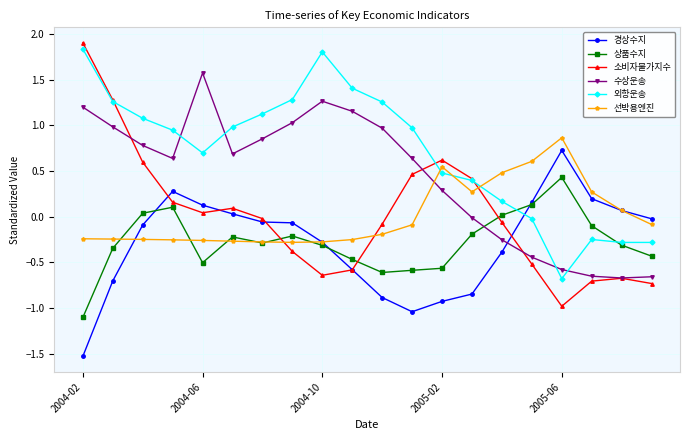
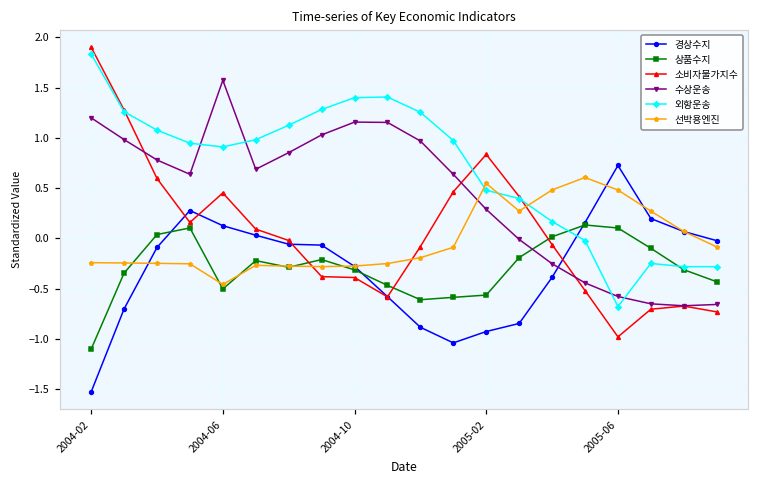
  {
    "경상수지": {
      "2004-02": -1.5,
      "2004-06": 0.1,
      "2005-02": -0.9,
      "2005-06": 0.7
    },
    "상품수지": {
      "2004-02": -1.1,
      "2004-06": -0.5,
      "2004-10": -0.3,
      "2005-02": -0.6,
-     "2005-06": 0.4
+     "2005-06": 0.1
    },
    "소비자물가지수": {
      "2004-02": 1.9,
-     "2004-06": 0.0,
-     "2004-10": -0.6,
-     "2005-02": 0.6,
+     "2004-06": 0.5,
+     "2004-10": -0.4,
+     "2005-02": 0.8,
      "2005-06": -1.0
    },
    "수상운송": {
      "2004-02": 1.2,
      "2004-06": 1.6,
-     "2004-10": 1.3,
+     "2004-10": 1.2,
      "2005-02": 0.3,
      "2005-06": -0.6
    },
    "외항운송": {
      "2004-02": 1.8,
-     "2004-06": 0.7,
-     "2004-10": 1.8,
+     "2004-06": 0.9,
+     "2004-10": 1.4,
      "2005-02": 0.5,
      "2005-06": -0.7
    },
    "선박용엔진": {
      "2004-02": -0.2,
-     "2004-06": -0.3,
+     "2004-06": -0.5,
      "2005-02": 0.5,
-     "2005-06": 0.9
+     "2005-06": 0.5
    }
  }
